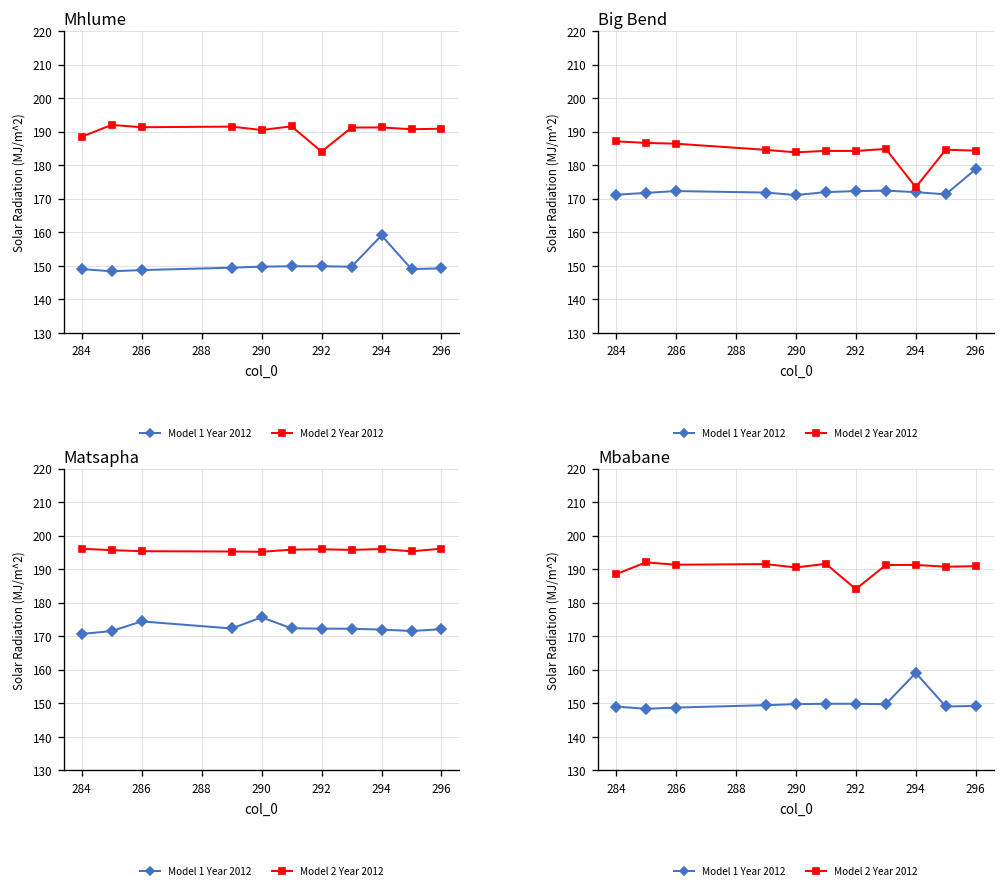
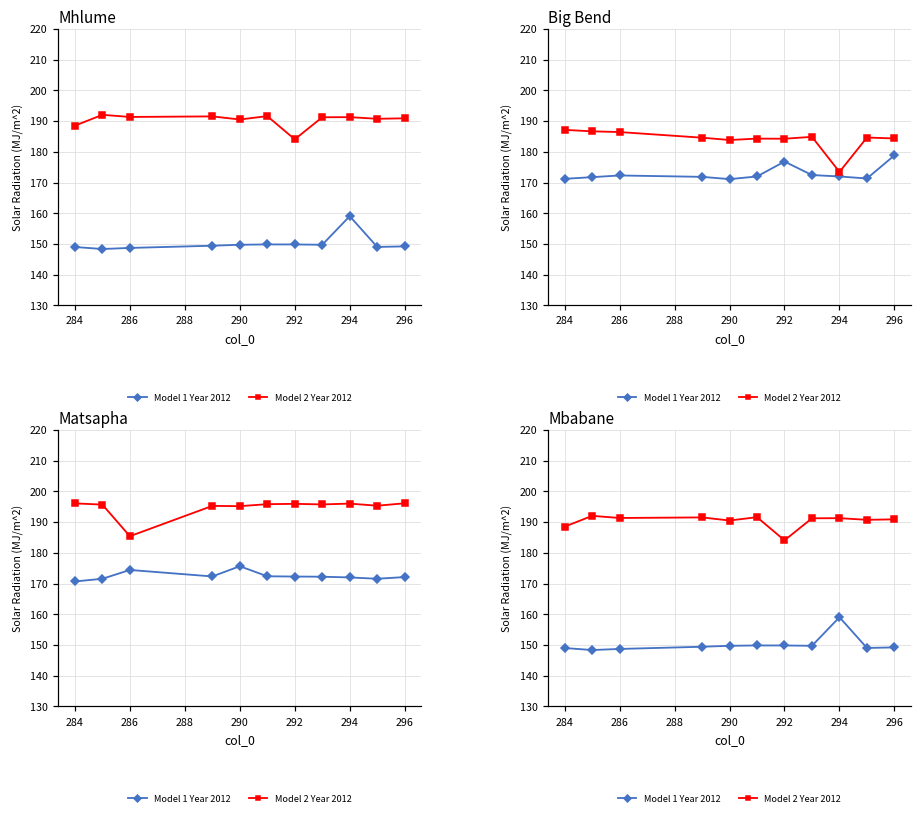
  {
    "Mhlume": {
      "Model 1 Year 2012": {
        "284": 149,
        "286": 149,
        "290": 150,
        "292": 150,
        "294": 159,
        "296": 149
      },
      "Model 2 Year 2012": {
        "284": 189,
        "286": 191,
        "290": 191,
        "292": 184,
        "294": 191,
        "296": 191
      }
    },
    "Big Bend": {
      "Model 1 Year 2012": {
        "284": 171,
        "286": 172,
        "290": 171,
-       "292": 172,
+       "292": 177,
        "294": 172,
        "296": 179
      },
      "Model 2 Year 2012": {
        "284": 187,
        "286": 186,
        "290": 184,
        "292": 184,
        "294": 173,
        "296": 184
      }
    },
    "Matsapha": {
      "Model 1 Year 2012": {
        "284": 171,
        "286": 174,
        "290": 176,
        "292": 172,
        "294": 172,
        "296": 172
      },
      "Model 2 Year 2012": {
        "284": 196,
-       "286": 195,
+       "286": 185,
        "290": 195,
        "292": 196,
        "294": 196,
        "296": 196
      }
    },
    "Mbabane": {
      "Model 1 Year 2012": {
        "284": 149,
        "286": 149,
        "290": 150,
        "292": 150,
        "294": 159,
        "296": 149
      },
      "Model 2 Year 2012": {
        "284": 189,
        "286": 191,
        "290": 191,
        "292": 184,
        "294": 191,
        "296": 191
      }
    }
  }
